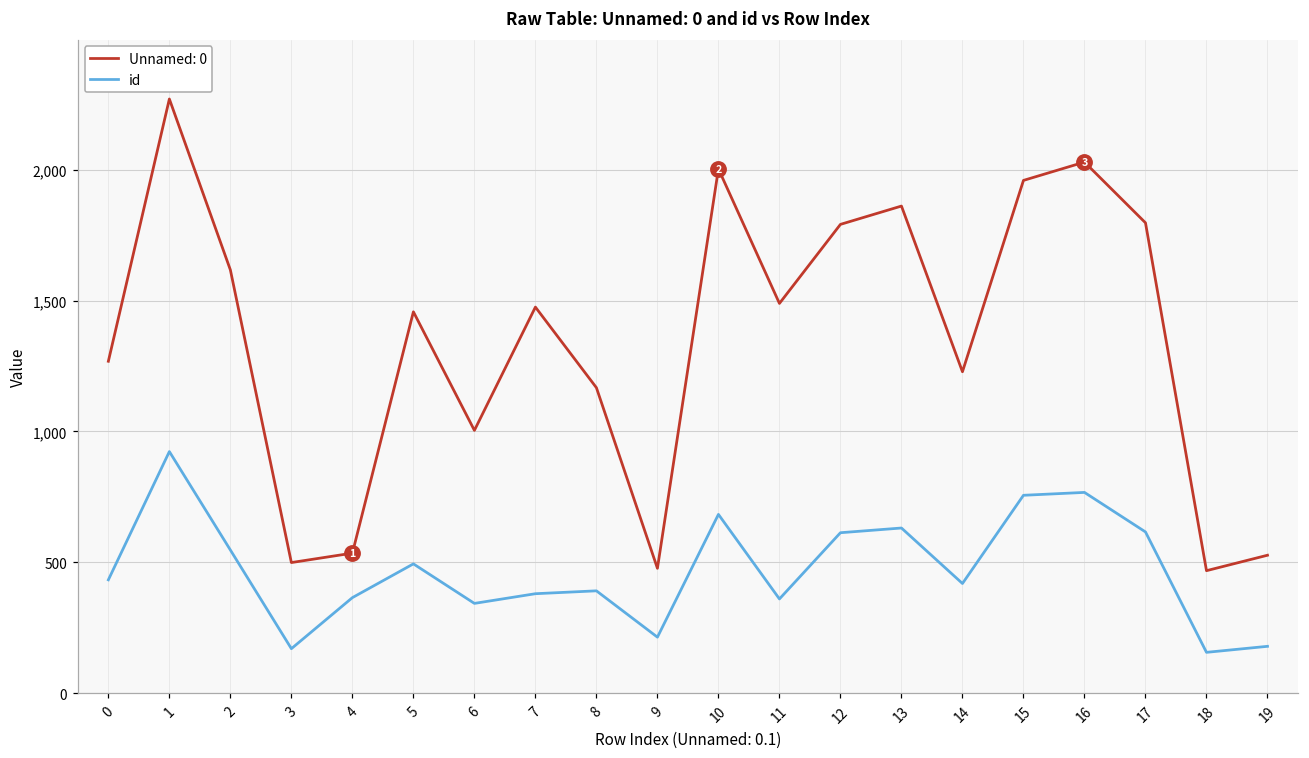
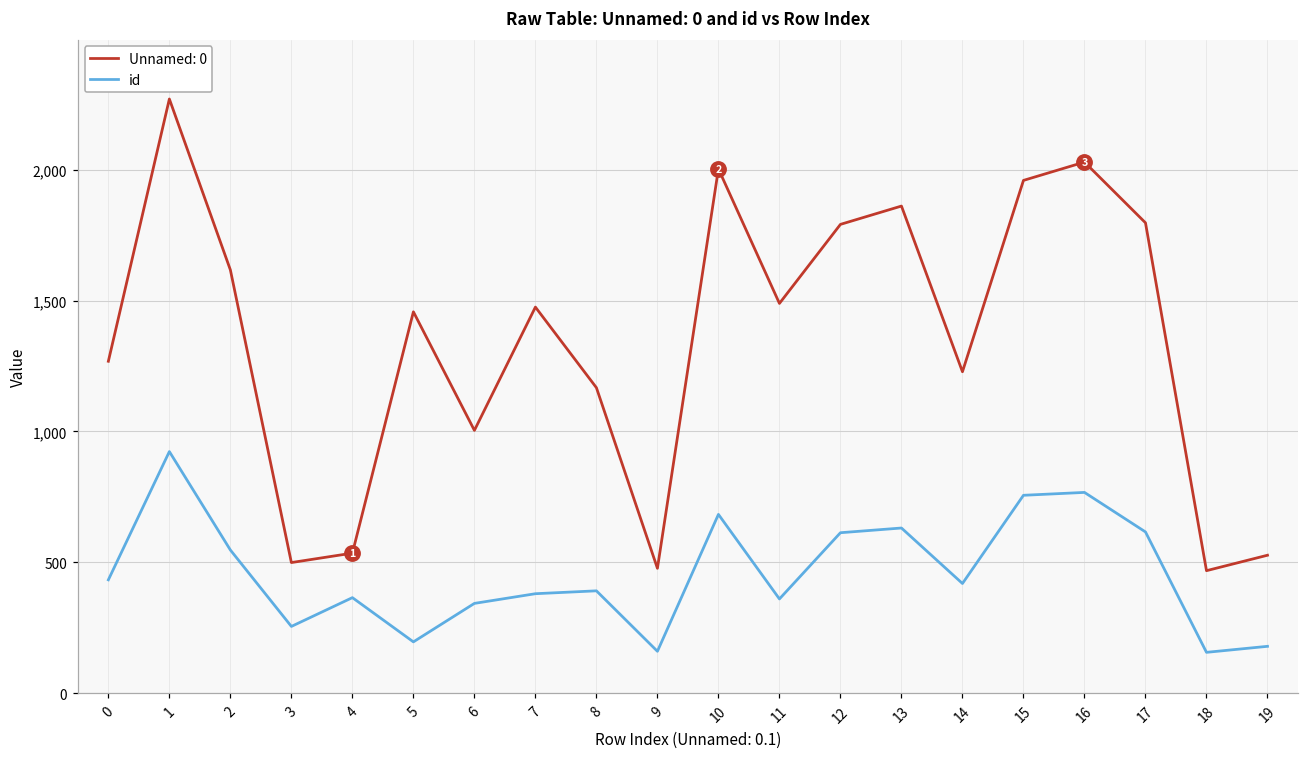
  {
    "id": {
      "0": 430,
      "1": 920,
      "2": 550,
-     "3": 170,
+     "3": 260,
      "4": 370,
-     "5": 490,
+     "5": 200,
      "6": 340,
      "7": 380,
      "8": 390,
-     "9": 210,
+     "9": 160,
      "10": 680,
      "11": 360,
      "12": 610,
      "13": 630,
      "14": 420,
      "15": 760,
      "16": 770,
      "17": 620,
      "18": 160,
      "19": 180
    }
  }
